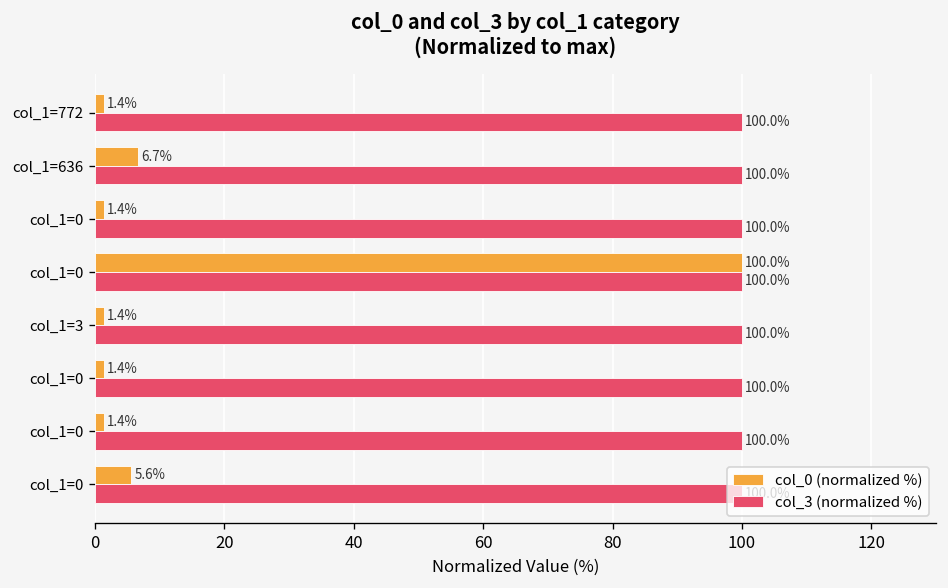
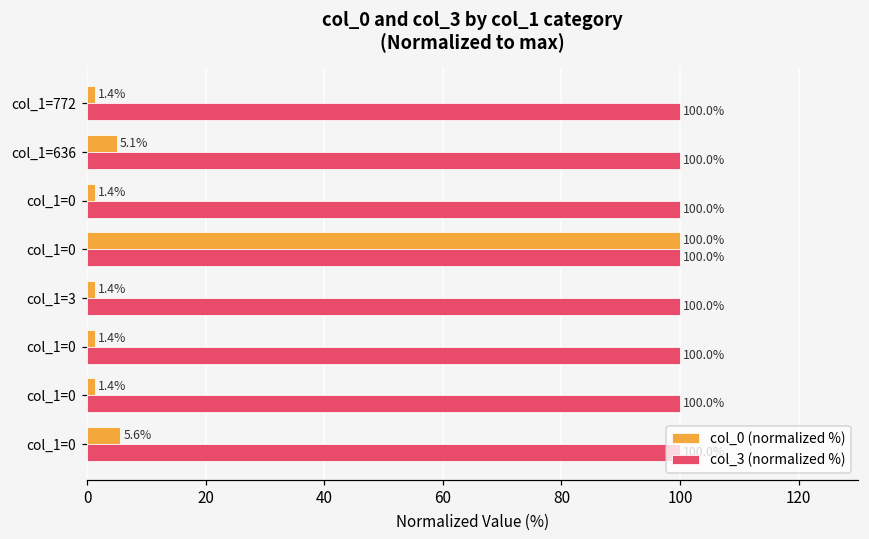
  {
    "col_0 (normalized %)": {
      "col_1=772": "1.4%",
-     "col_1=636": "6.7%",
+     "col_1=636": "5.1%",
      "col_1=3": "1.4%"
    },
    "col_3 (normalized %)": {
      "col_1=772": "100.0%",
      "col_1=636": "100.0%",
      "col_1=3": "100.0%"
    }
  }
